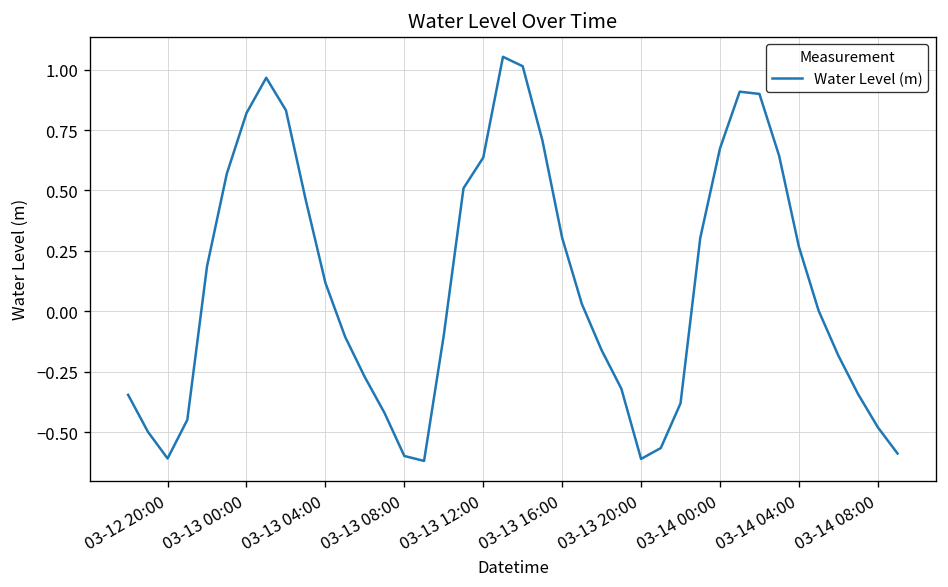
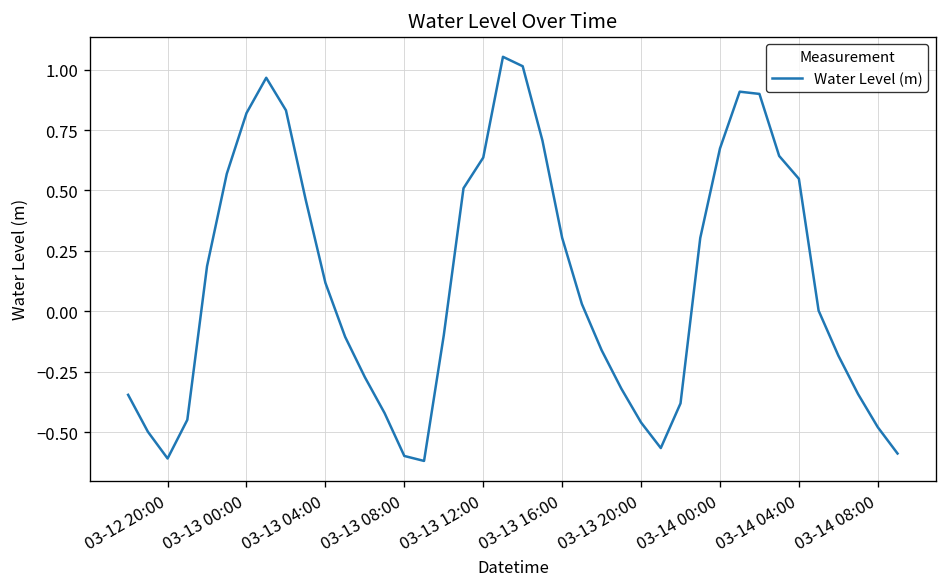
  {
    "03-12 20:00": -0.61,
    "03-13 00:00": 0.82,
    "03-13 04:00": 0.12,
    "03-13 08:00": -0.60,
    "03-13 12:00": 0.64,
    "03-13 16:00": 0.30,
-   "03-13 20:00": -0.61,
+   "03-13 20:00": -0.46,
    "03-14 00:00": 0.67,
-   "03-14 04:00": 0.27,
+   "03-14 04:00": 0.55,
    "03-14 08:00": -0.48
  }
